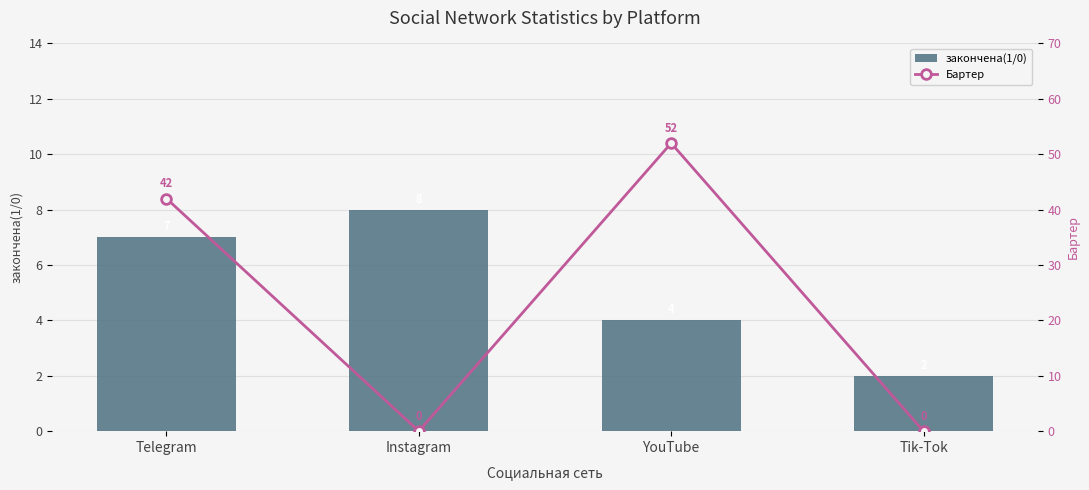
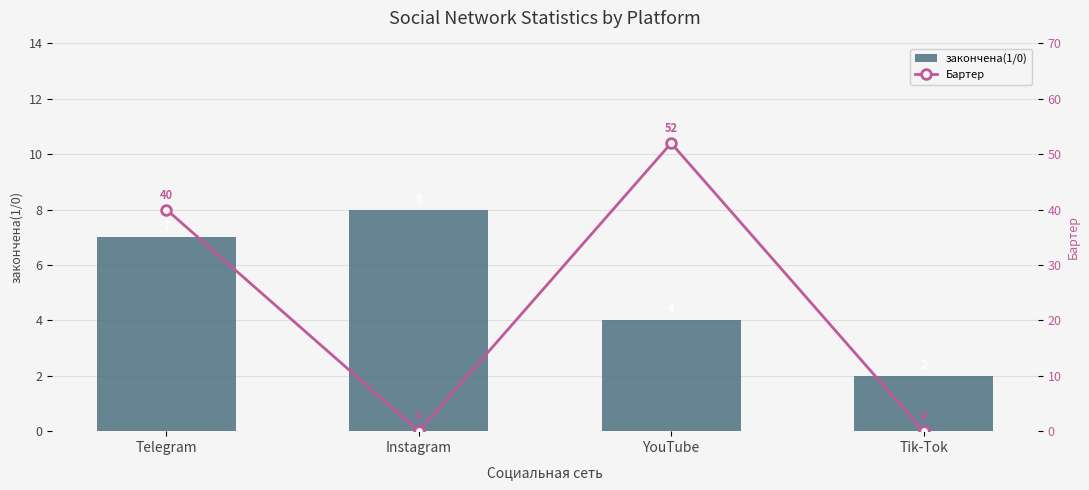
  {
    "Бартер": {
-     "Telegram": 42,
+     "Telegram": 40,
      "Instagram": 0,
      "YouTube": 52,
      "Tik-Tok": 0
    }
  }
